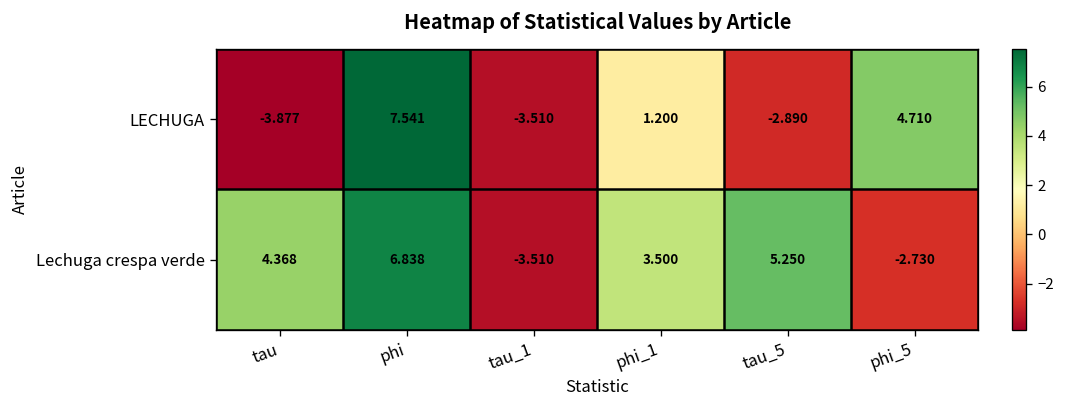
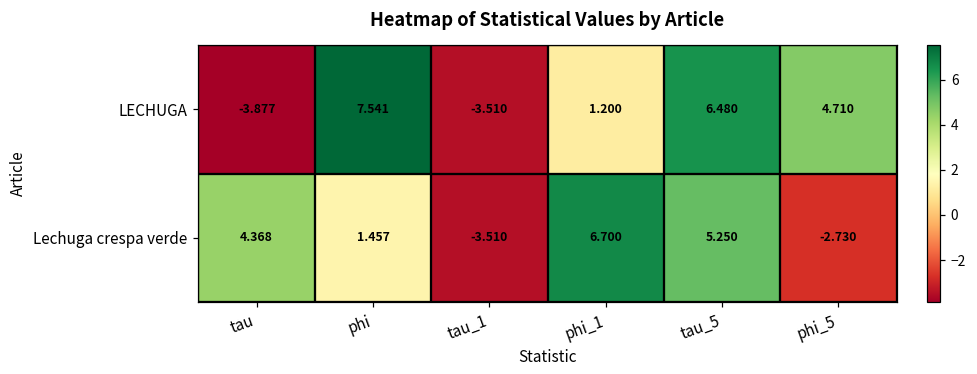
  {
    "LECHUGA": {
      "tau": -3.877,
      "phi": 7.541,
      "tau_1": -3.510,
      "phi_1": 1.200,
-     "tau_5": -2.890,
+     "tau_5": 6.480,
      "phi_5": 4.710
    },
    "Lechuga crespa verde": {
      "tau": 4.368,
-     "phi": 6.838,
+     "phi": 1.457,
      "tau_1": -3.510,
-     "phi_1": 3.500,
+     "phi_1": 6.700,
      "tau_5": 5.250,
      "phi_5": -2.730
    }
  }
